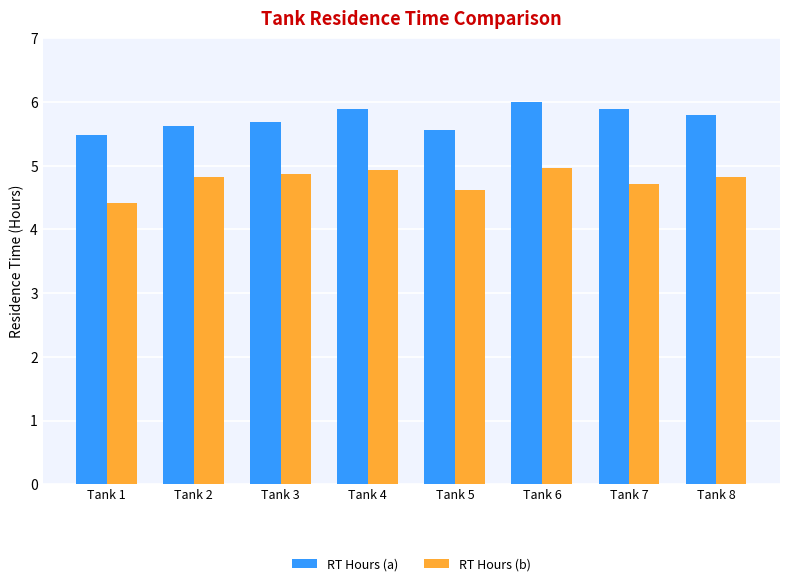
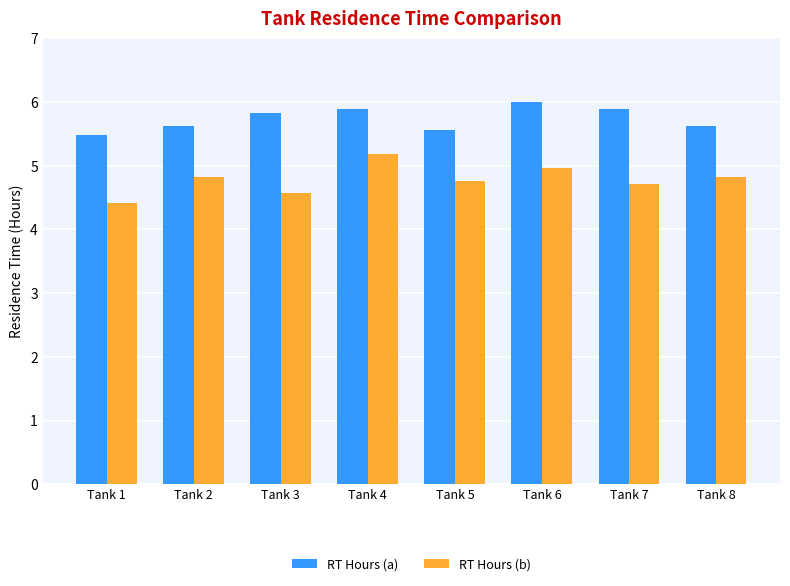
  {
    "RT Hours (a)": {
      "Tank 1": 5.5,
      "Tank 2": 5.6,
-     "Tank 3": 5.7,
+     "Tank 3": 5.8,
      "Tank 4": 5.9,
      "Tank 5": 5.6,
      "Tank 6": 6.0,
      "Tank 7": 5.9,
-     "Tank 8": 5.8
+     "Tank 8": 5.6
    },
    "RT Hours (b)": {
      "Tank 1": 4.4,
      "Tank 2": 4.8,
-     "Tank 3": 4.9,
-     "Tank 4": 4.9,
-     "Tank 5": 4.6,
+     "Tank 3": 4.6,
+     "Tank 4": 5.2,
+     "Tank 5": 4.8,
      "Tank 6": 5.0,
      "Tank 7": 4.7,
      "Tank 8": 4.8
    }
  }
